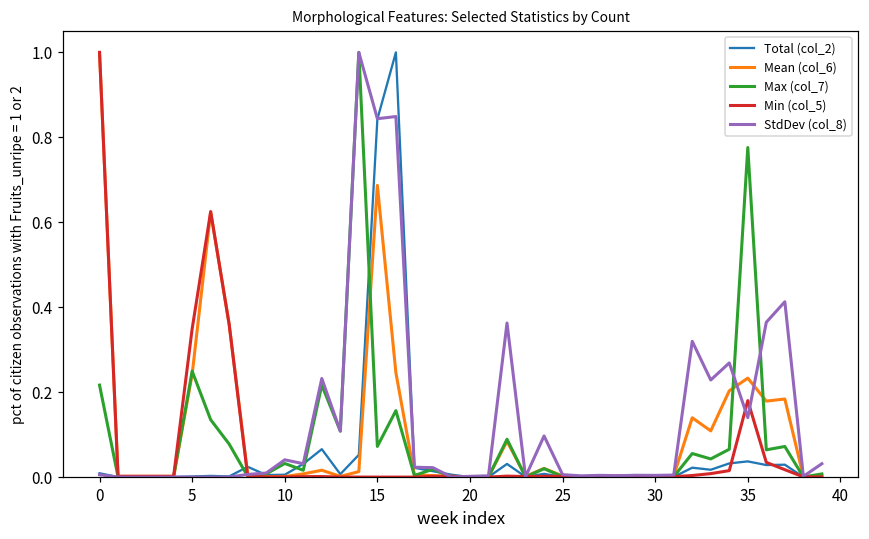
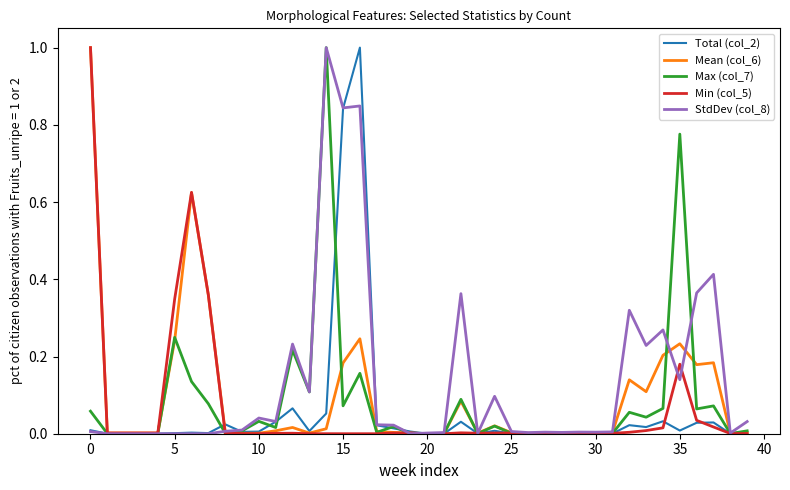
  {
    "Total (col_2)": {
-     "35": 0.04
+     "35": 0.01
    },
    "Mean (col_6)": {
      "5": 0.24,
-     "15": 0.69,
+     "15": 0.18,
      "35": 0.23
    },
    "Max (col_7)": {
-     "0": 0.22,
+     "0": 0.06,
      "5": 0.25,
      "10": 0.03,
      "15": 0.07,
      "35": 0.78
    },
    "Min (col_5)": {
      "5": 0.35,
      "15": 0.00,
      "35": 0.18
    },
    "StdDev (col_8)": {
      "10": 0.04,
      "35": 0.14
    }
  }
